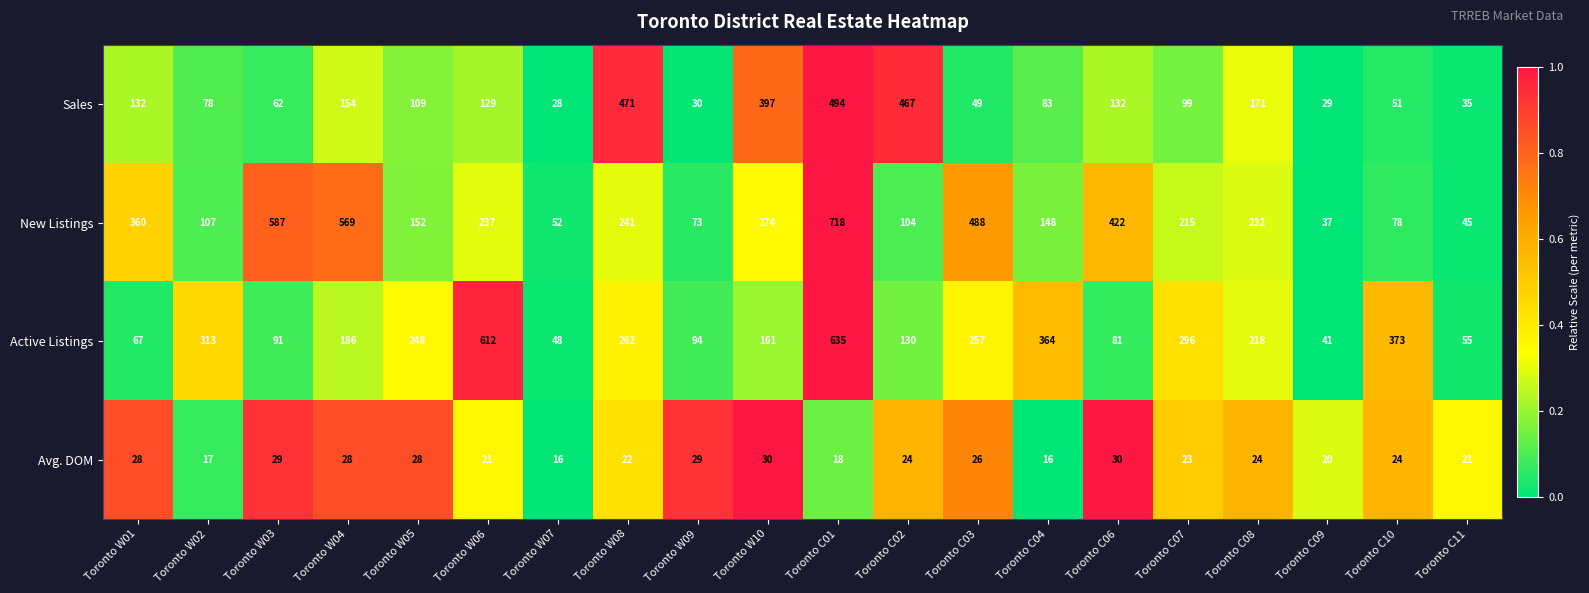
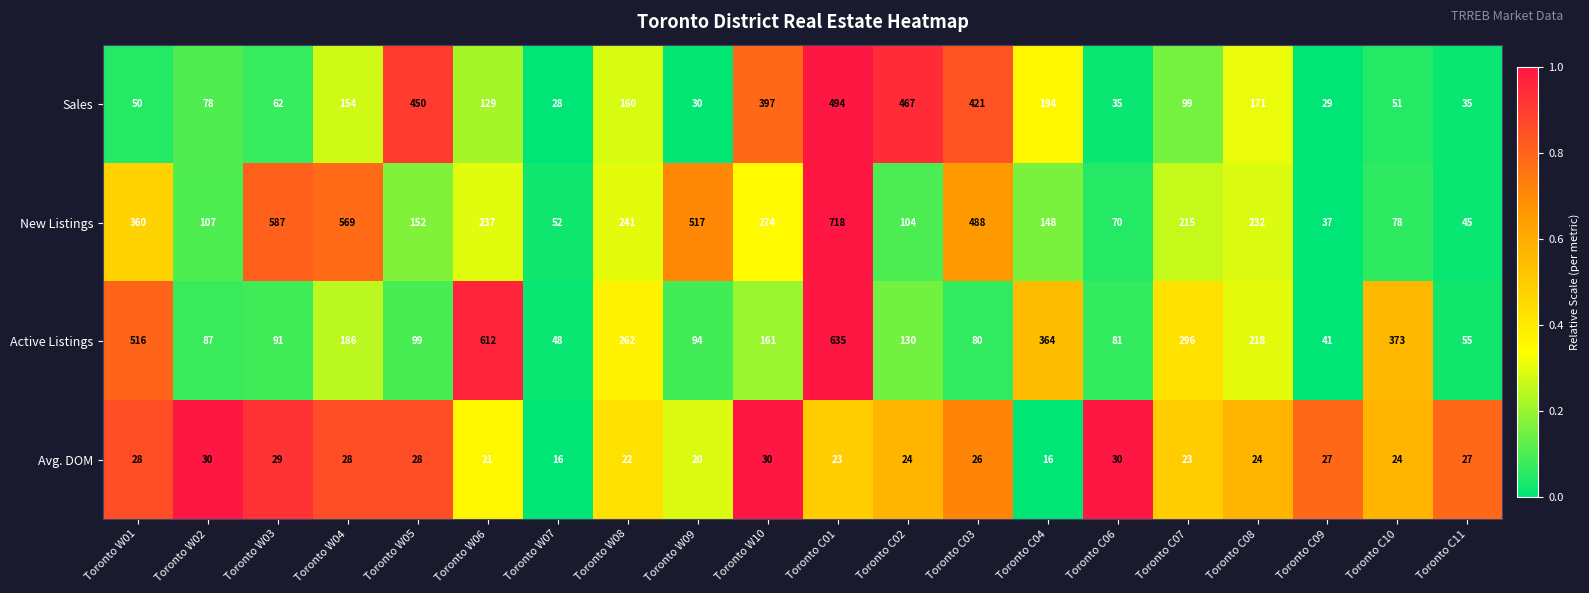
  {
    "Sales": {
-     "Toronto W01": 132,
+     "Toronto W01": 50,
      "Toronto W02": 78,
      "Toronto W03": 62,
      "Toronto W04": 154,
-     "Toronto W05": 109,
+     "Toronto W05": 450,
      "Toronto W06": 129,
      "Toronto W07": 28,
-     "Toronto W08": 471,
+     "Toronto W08": 160,
      "Toronto W09": 30,
      "Toronto W10": 397,
      "Toronto C01": 494,
      "Toronto C02": 467,
-     "Toronto C03": 49,
-     "Toronto C04": 83,
-     "Toronto C06": 132,
+     "Toronto C03": 421,
+     "Toronto C04": 194,
+     "Toronto C06": 35,
      "Toronto C07": 99,
      "Toronto C08": 171,
      "Toronto C09": 29,
      "Toronto C10": 51,
      "Toronto C11": 35
    },
    "New Listings": {
      "Toronto W01": 360,
      "Toronto W02": 107,
      "Toronto W03": 587,
      "Toronto W04": 569,
      "Toronto W05": 152,
      "Toronto W06": 237,
      "Toronto W07": 52,
      "Toronto W08": 241,
-     "Toronto W09": 73,
+     "Toronto W09": 517,
      "Toronto W10": 274,
      "Toronto C01": 718,
      "Toronto C02": 104,
      "Toronto C03": 488,
      "Toronto C04": 148,
-     "Toronto C06": 422,
+     "Toronto C06": 70,
      "Toronto C07": 215,
      "Toronto C08": 232,
      "Toronto C09": 37,
      "Toronto C10": 78,
      "Toronto C11": 45
    },
    "Active Listings": {
-     "Toronto W01": 67,
-     "Toronto W02": 313,
+     "Toronto W01": 516,
+     "Toronto W02": 87,
      "Toronto W03": 91,
      "Toronto W04": 186,
-     "Toronto W05": 248,
+     "Toronto W05": 99,
      "Toronto W06": 612,
      "Toronto W07": 48,
      "Toronto W08": 262,
      "Toronto W09": 94,
      "Toronto W10": 161,
      "Toronto C01": 635,
      "Toronto C02": 130,
-     "Toronto C03": 257,
+     "Toronto C03": 80,
      "Toronto C04": 364,
      "Toronto C06": 81,
      "Toronto C07": 296,
      "Toronto C08": 218,
      "Toronto C09": 41,
      "Toronto C10": 373,
      "Toronto C11": 55
    },
    "Avg. DOM": {
      "Toronto W01": 28,
-     "Toronto W02": 17,
+     "Toronto W02": 30,
      "Toronto W03": 29,
      "Toronto W04": 28,
      "Toronto W05": 28,
      "Toronto W06": 21,
      "Toronto W07": 16,
      "Toronto W08": 22,
-     "Toronto W09": 29,
+     "Toronto W09": 20,
      "Toronto W10": 30,
-     "Toronto C01": 18,
+     "Toronto C01": 23,
      "Toronto C02": 24,
      "Toronto C03": 26,
      "Toronto C04": 16,
      "Toronto C06": 30,
      "Toronto C07": 23,
      "Toronto C08": 24,
-     "Toronto C09": 20,
+     "Toronto C09": 27,
      "Toronto C10": 24,
-     "Toronto C11": 21
+     "Toronto C11": 27
    }
  }
